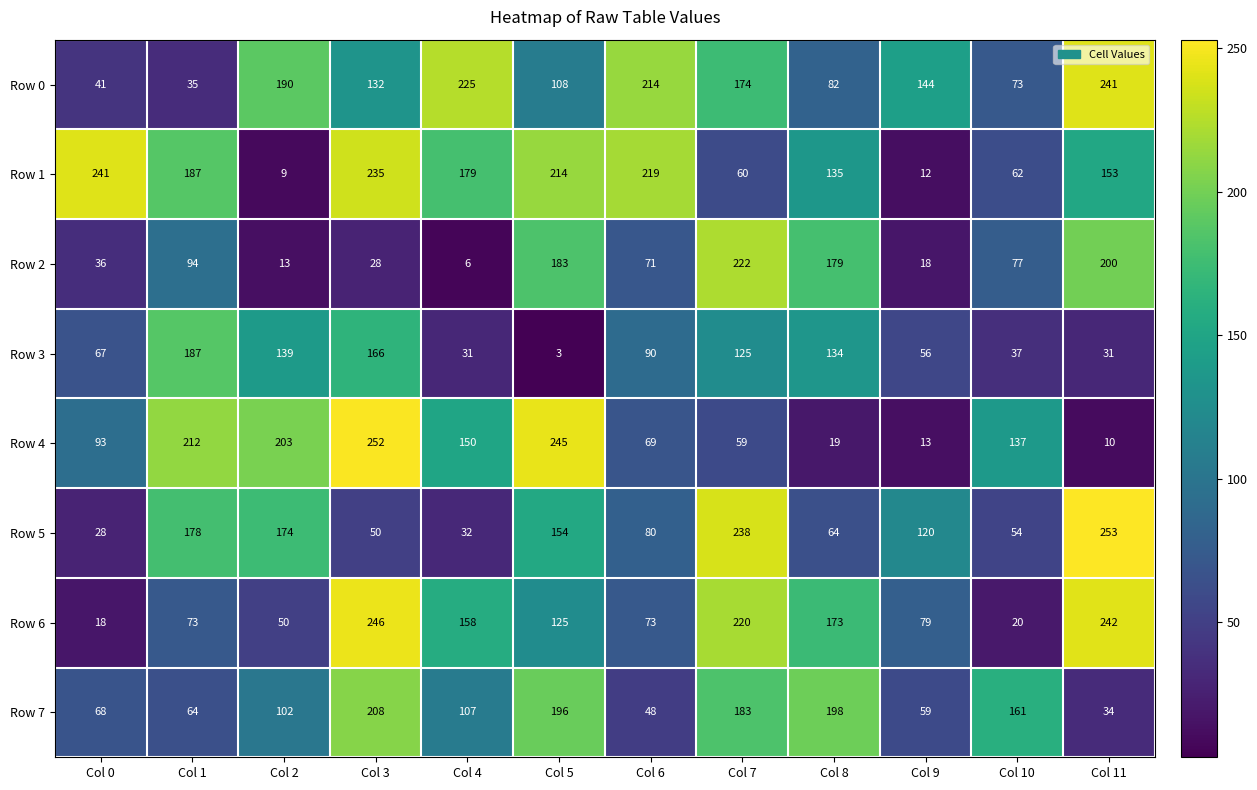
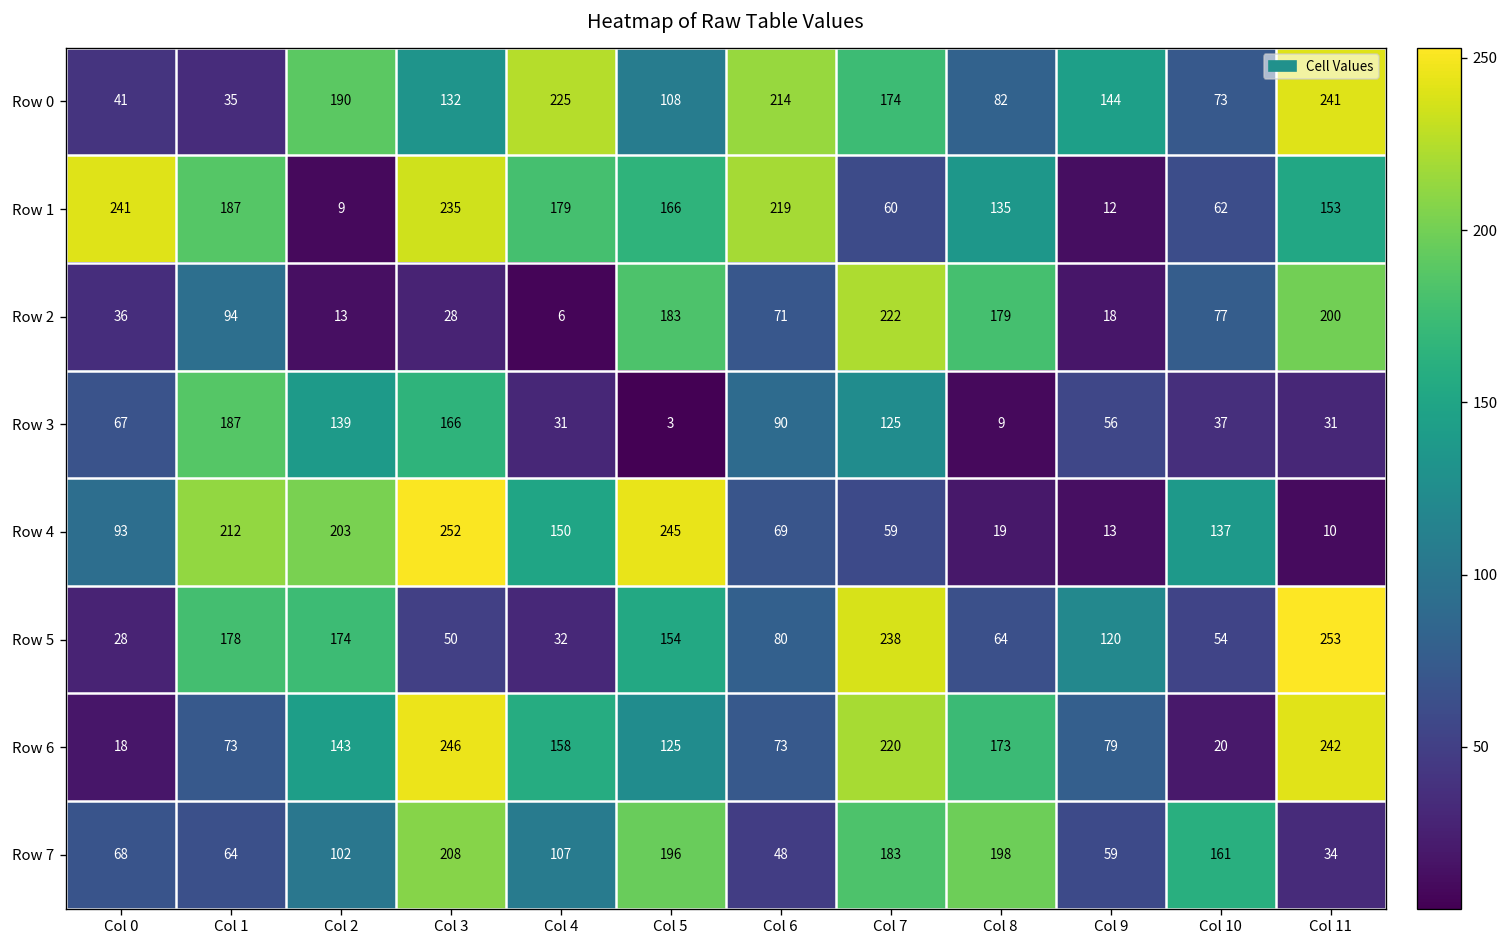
  {
    "Row 0": {
      "Col 0": 41,
      "Col 1": 35,
      "Col 2": 190,
      "Col 3": 132,
      "Col 4": 225,
      "Col 5": 108,
      "Col 6": 214,
      "Col 7": 174,
      "Col 8": 82,
      "Col 9": 144,
      "Col 10": 73,
      "Col 11": 241
    },
    "Row 1": {
      "Col 0": 241,
      "Col 1": 187,
      "Col 2": 9,
      "Col 3": 235,
      "Col 4": 179,
-     "Col 5": 214,
+     "Col 5": 166,
      "Col 6": 219,
      "Col 7": 60,
      "Col 8": 135,
      "Col 9": 12,
      "Col 10": 62,
      "Col 11": 153
    },
    "Row 2": {
      "Col 0": 36,
      "Col 1": 94,
      "Col 2": 13,
      "Col 3": 28,
      "Col 4": 6,
      "Col 5": 183,
      "Col 6": 71,
      "Col 7": 222,
      "Col 8": 179,
      "Col 9": 18,
      "Col 10": 77,
      "Col 11": 200
    },
    "Row 3": {
      "Col 0": 67,
      "Col 1": 187,
      "Col 2": 139,
      "Col 3": 166,
      "Col 4": 31,
      "Col 5": 3,
      "Col 6": 90,
      "Col 7": 125,
-     "Col 8": 134,
+     "Col 8": 9,
      "Col 9": 56,
      "Col 10": 37,
      "Col 11": 31
    },
    "Row 4": {
      "Col 0": 93,
      "Col 1": 212,
      "Col 2": 203,
      "Col 3": 252,
      "Col 4": 150,
      "Col 5": 245,
      "Col 6": 69,
      "Col 7": 59,
      "Col 8": 19,
      "Col 9": 13,
      "Col 10": 137,
      "Col 11": 10
    },
    "Row 5": {
      "Col 0": 28,
      "Col 1": 178,
      "Col 2": 174,
      "Col 3": 50,
      "Col 4": 32,
      "Col 5": 154,
      "Col 6": 80,
      "Col 7": 238,
      "Col 8": 64,
      "Col 9": 120,
      "Col 10": 54,
      "Col 11": 253
    },
    "Row 6": {
      "Col 0": 18,
      "Col 1": 73,
-     "Col 2": 50,
+     "Col 2": 143,
      "Col 3": 246,
      "Col 4": 158,
      "Col 5": 125,
      "Col 6": 73,
      "Col 7": 220,
      "Col 8": 173,
      "Col 9": 79,
      "Col 10": 20,
      "Col 11": 242
    },
    "Row 7": {
      "Col 0": 68,
      "Col 1": 64,
      "Col 2": 102,
      "Col 3": 208,
      "Col 4": 107,
      "Col 5": 196,
      "Col 6": 48,
      "Col 7": 183,
      "Col 8": 198,
      "Col 9": 59,
      "Col 10": 161,
      "Col 11": 34
    }
  }
